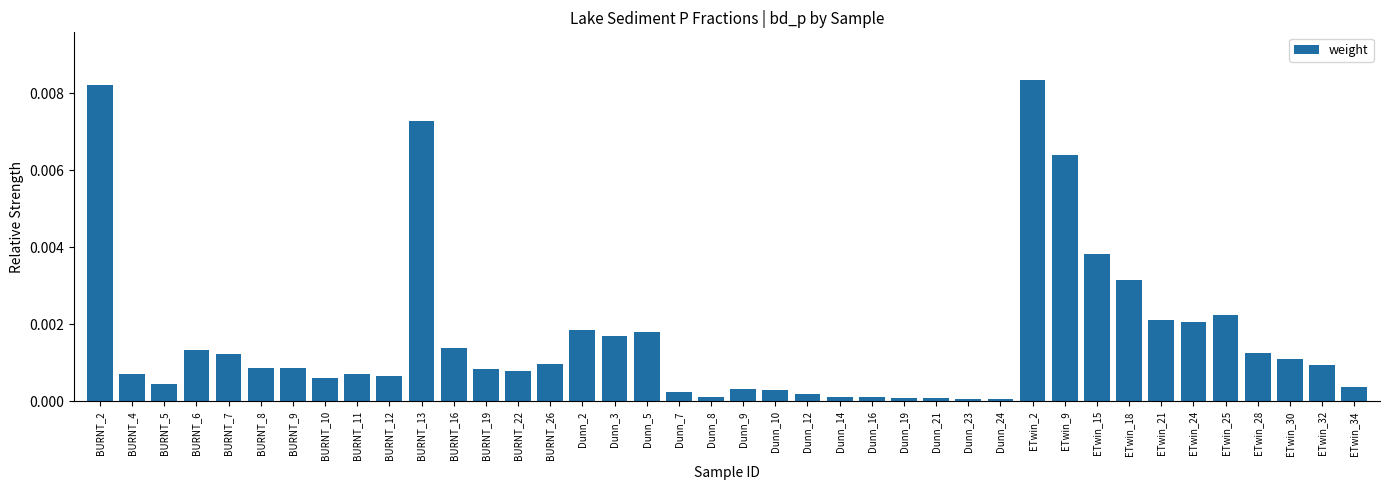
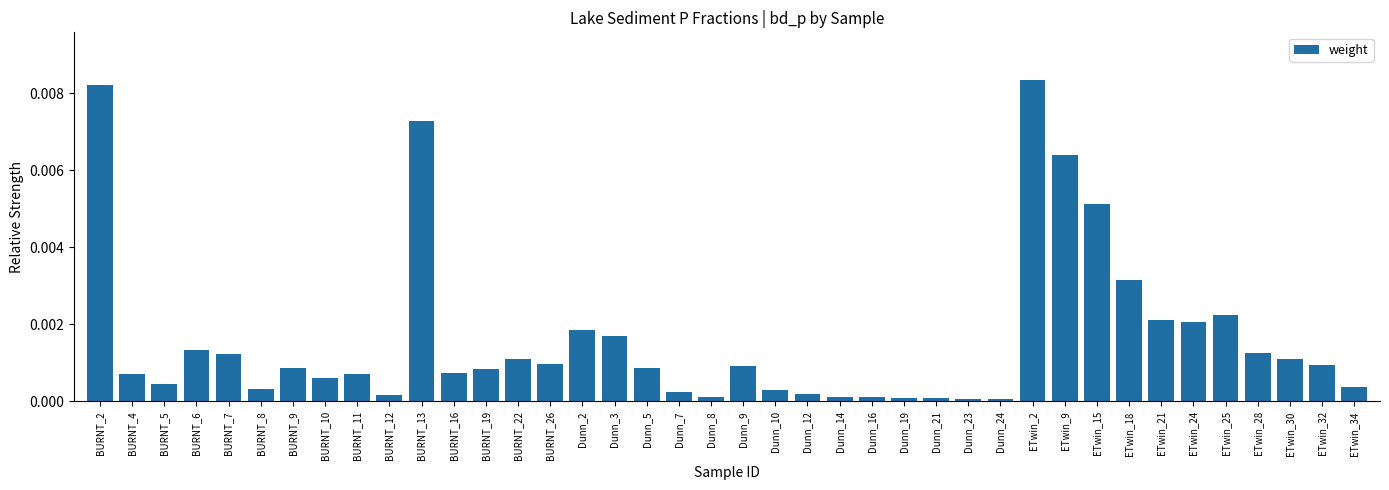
  {
    "BURNT_2": 0.0082,
    "BURNT_4": 0.0007,
    "BURNT_5": 0.0005,
    "BURNT_6": 0.0013,
    "BURNT_7": 0.0012,
-   "BURNT_8": 0.0009,
+   "BURNT_8": 0.0003,
    "BURNT_9": 0.0009,
    "BURNT_10": 0.0006,
    "BURNT_11": 0.0007,
-   "BURNT_12": 0.0007,
+   "BURNT_12": 0.0002,
    "BURNT_13": 0.0073,
-   "BURNT_16": 0.0014,
+   "BURNT_16": 0.0007,
    "BURNT_19": 0.0008,
-   "BURNT_22": 0.0008,
+   "BURNT_22": 0.0011,
    "BURNT_26": 0.0010,
    "Dunn_2": 0.0019,
    "Dunn_3": 0.0017,
-   "Dunn_5": 0.0018,
+   "Dunn_5": 0.0009,
    "Dunn_7": 0.0002,
    "Dunn_8": 0.0001,
-   "Dunn_9": 0.0003,
+   "Dunn_9": 0.0009,
    "Dunn_10": 0.0003,
    "Dunn_12": 0.0002,
    "Dunn_14": 0.0001,
    "Dunn_16": 0.0001,
    "Dunn_19": 0.0001,
    "Dunn_21": 0.0001,
    "Dunn_23": 0.0001,
    "Dunn_24": 0.0001,
    "ETwin_2": 0.0083,
    "ETwin_9": 0.0064,
-   "ETwin_15": 0.0038,
+   "ETwin_15": 0.0051,
    "ETwin_18": 0.0032,
    "ETwin_21": 0.0021,
    "ETwin_24": 0.0021,
    "ETwin_25": 0.0023,
    "ETwin_28": 0.0013,
    "ETwin_30": 0.0011,
    "ETwin_32": 0.0010,
    "ETwin_34": 0.0004
  }
